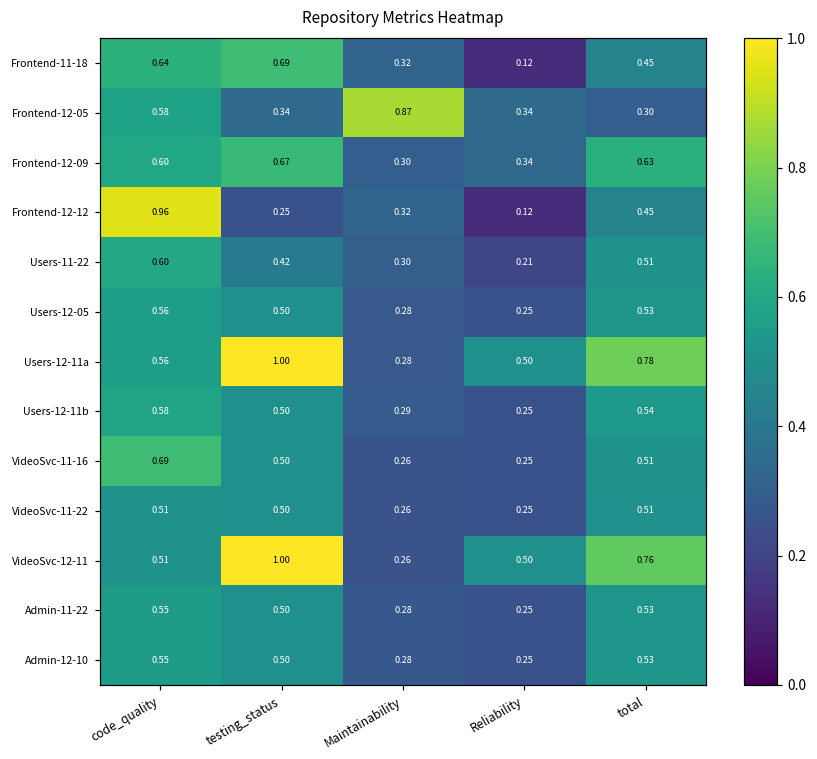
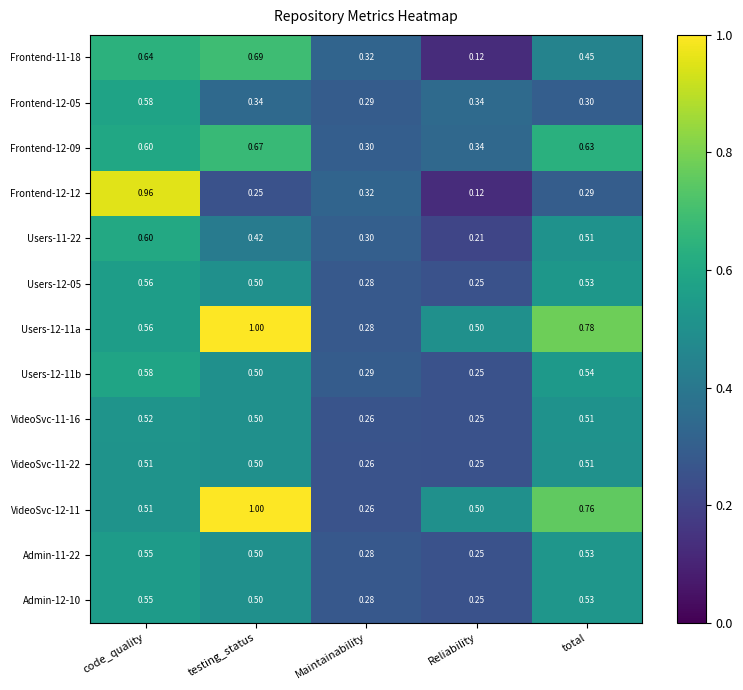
  {
    "Frontend-11-18": {
      "code_quality": 0.64,
      "testing_status": 0.69,
      "Maintainability": 0.32,
      "Reliability": 0.12,
      "total": 0.45
    },
    "Frontend-12-05": {
      "code_quality": 0.58,
      "testing_status": 0.34,
-     "Maintainability": 0.87,
+     "Maintainability": 0.29,
      "Reliability": 0.34,
      "total": 0.30
    },
    "Frontend-12-09": {
      "code_quality": 0.60,
      "testing_status": 0.67,
      "Maintainability": 0.30,
      "Reliability": 0.34,
      "total": 0.63
    },
    "Frontend-12-12": {
      "code_quality": 0.96,
      "testing_status": 0.25,
      "Maintainability": 0.32,
      "Reliability": 0.12,
-     "total": 0.45
+     "total": 0.29
    },
    "Users-11-22": {
      "code_quality": 0.60,
      "testing_status": 0.42,
      "Maintainability": 0.30,
      "Reliability": 0.21,
      "total": 0.51
    },
    "Users-12-05": {
      "code_quality": 0.56,
      "testing_status": 0.50,
      "Maintainability": 0.28,
      "Reliability": 0.25,
      "total": 0.53
    },
    "Users-12-11a": {
      "code_quality": 0.56,
      "testing_status": 1.00,
      "Maintainability": 0.28,
      "Reliability": 0.50,
      "total": 0.78
    },
    "Users-12-11b": {
      "code_quality": 0.58,
      "testing_status": 0.50,
      "Maintainability": 0.29,
      "Reliability": 0.25,
      "total": 0.54
    },
    "VideoSvc-11-16": {
-     "code_quality": 0.69,
+     "code_quality": 0.52,
      "testing_status": 0.50,
      "Maintainability": 0.26,
      "Reliability": 0.25,
      "total": 0.51
    },
    "VideoSvc-11-22": {
      "code_quality": 0.51,
      "testing_status": 0.50,
      "Maintainability": 0.26,
      "Reliability": 0.25,
      "total": 0.51
    },
    "VideoSvc-12-11": {
      "code_quality": 0.51,
      "testing_status": 1.00,
      "Maintainability": 0.26,
      "Reliability": 0.50,
      "total": 0.76
    },
    "Admin-11-22": {
      "code_quality": 0.55,
      "testing_status": 0.50,
      "Maintainability": 0.28,
      "Reliability": 0.25,
      "total": 0.53
    },
    "Admin-12-10": {
      "code_quality": 0.55,
      "testing_status": 0.50,
      "Maintainability": 0.28,
      "Reliability": 0.25,
      "total": 0.53
    }
  }
